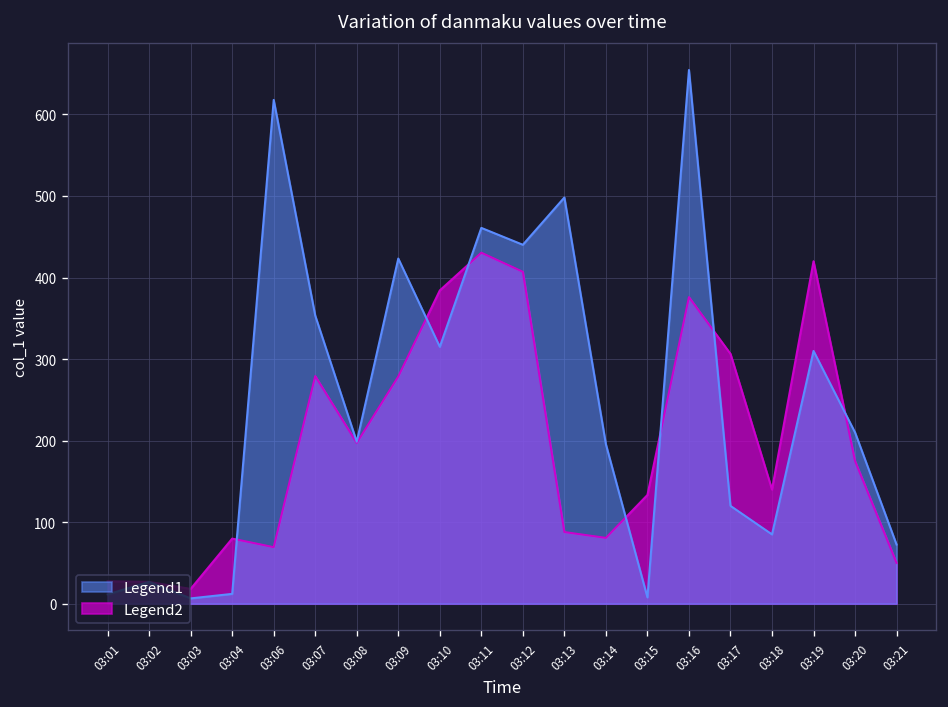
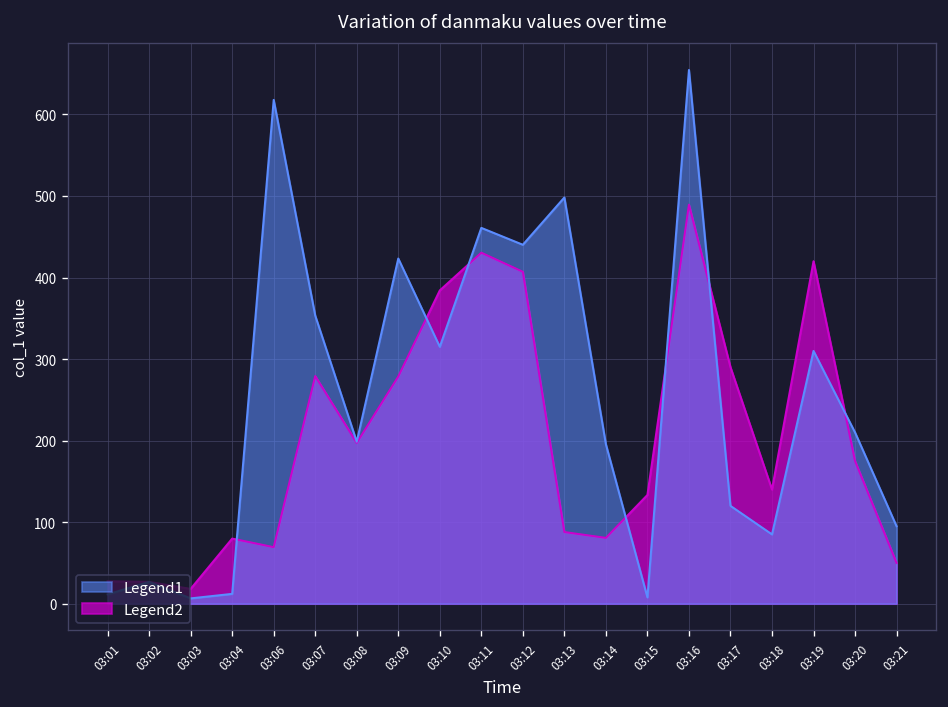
  {
    "Legend1": {
      "03:03": 10,
      "03:04": 10,
      "03:06": 620,
      "03:07": 350,
      "03:09": 420,
      "03:10": 320,
      "03:11": 460,
      "03:12": 440,
      "03:13": 500,
      "03:14": 200,
      "03:15": 10,
      "03:16": 650,
      "03:17": 120,
      "03:18": 90,
      "03:19": 310,
      "03:20": 210,
-     "03:21": 70
+     "03:21": 100
    },
    "Legend2": {
      "03:03": 20,
      "03:04": 80,
      "03:06": 70,
      "03:07": 280,
      "03:09": 280,
      "03:10": 380,
      "03:11": 430,
      "03:12": 410,
      "03:13": 90,
      "03:14": 80,
      "03:15": 130,
-     "03:16": 380,
-     "03:17": 310,
+     "03:16": 490,
+     "03:17": 290,
      "03:18": 140,
      "03:19": 420,
      "03:20": 180,
      "03:21": 50
    }
  }
